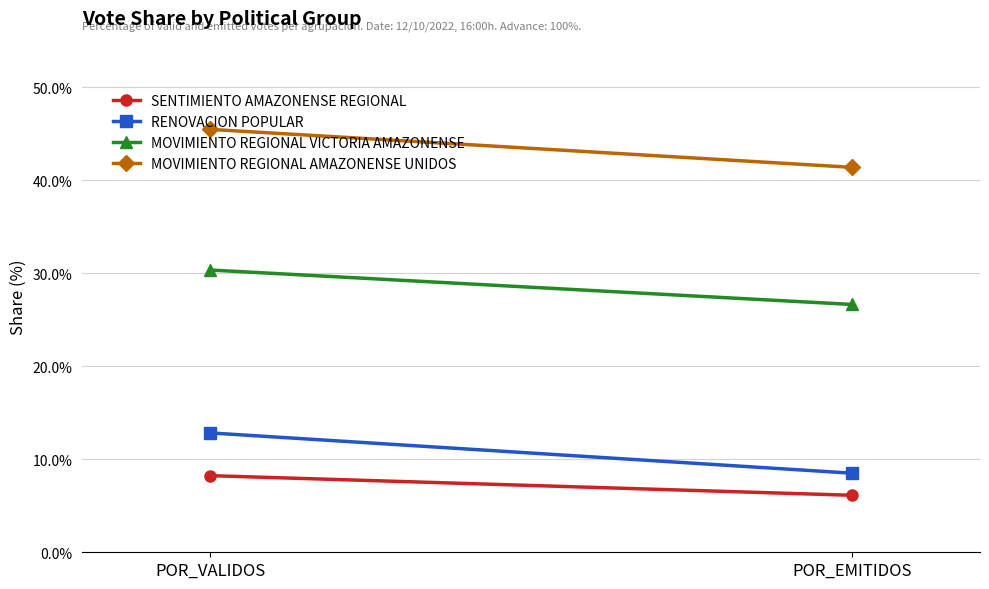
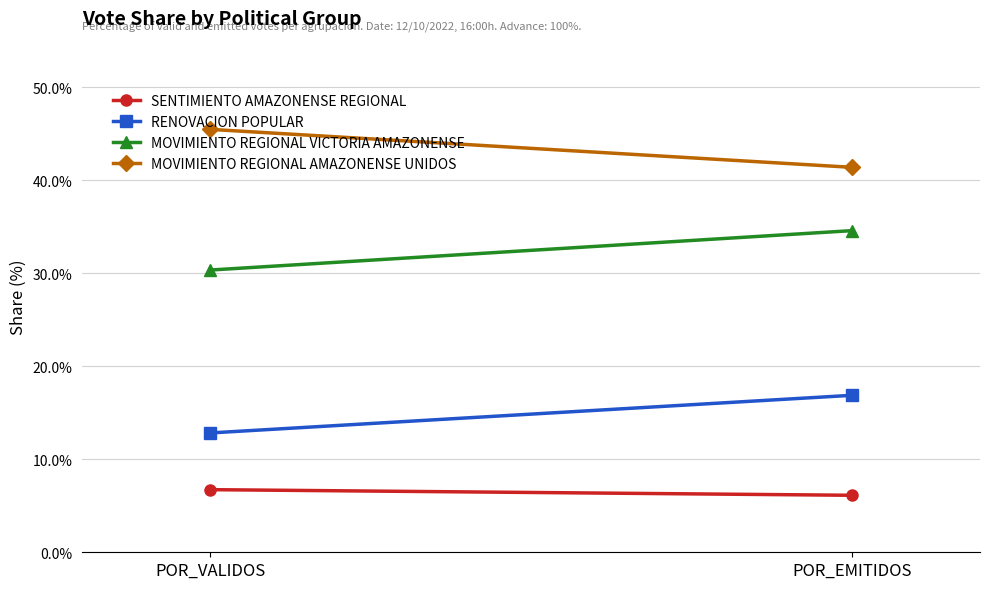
  {
    "SENTIMIENTO AMAZONENSE REGIONAL": {
-     "POR_VALIDOS": "8%",
+     "POR_VALIDOS": "7%",
      "POR_EMITIDOS": "6%"
    },
    "RENOVACION POPULAR": {
      "POR_VALIDOS": "13%",
-     "POR_EMITIDOS": "9%"
+     "POR_EMITIDOS": "17%"
    },
    "MOVIMIENTO REGIONAL VICTORIA AMAZONENSE": {
      "POR_VALIDOS": "30%",
-     "POR_EMITIDOS": "27%"
+     "POR_EMITIDOS": "35%"
    },
    "MOVIMIENTO REGIONAL AMAZONENSE UNIDOS": {
      "POR_VALIDOS": "45%",
      "POR_EMITIDOS": "41%"
    }
  }
